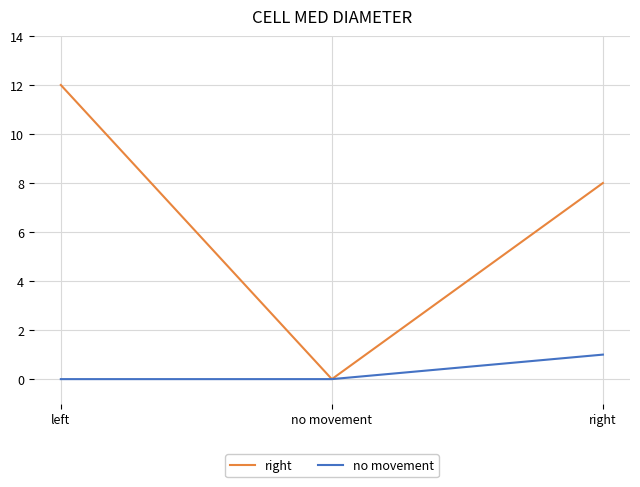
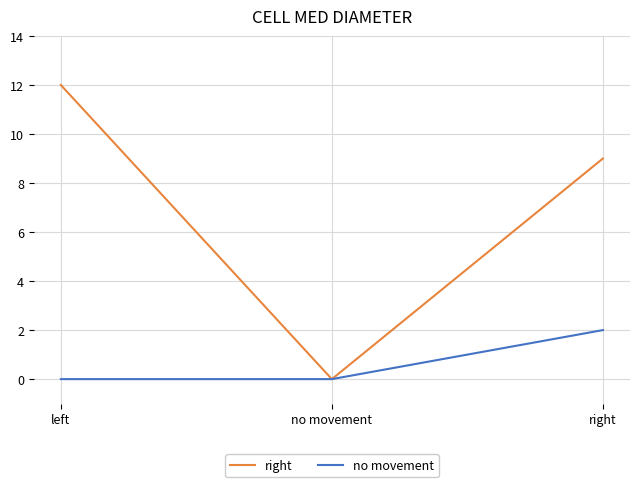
  {
    "right": {
      "left": 12,
-     "right": 8
+     "right": 9
    },
    "no movement": {
      "left": 0,
-     "right": 1
+     "right": 2
    }
  }
